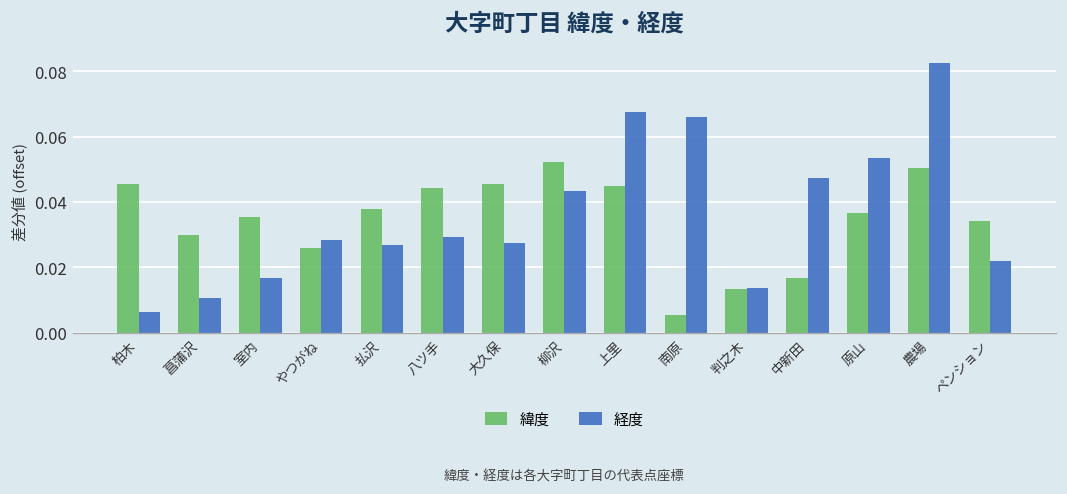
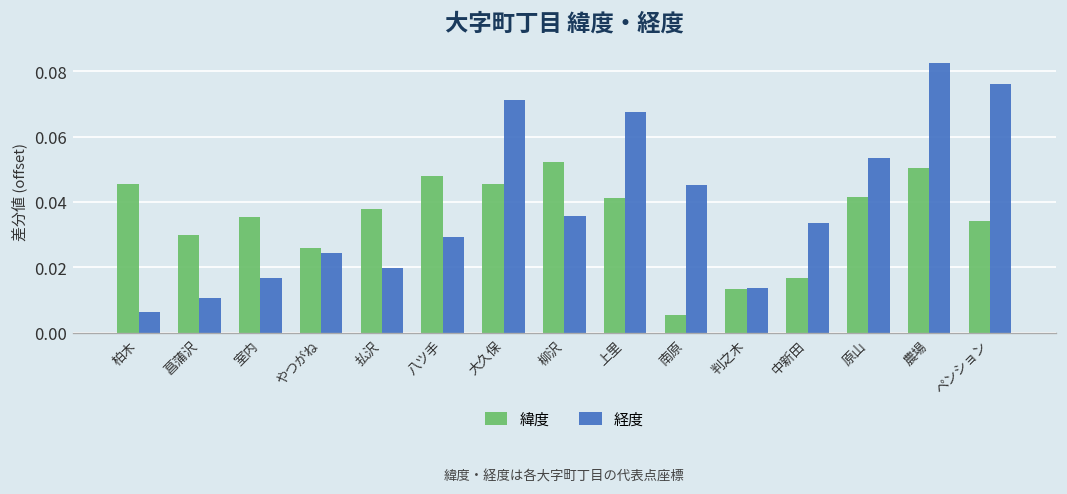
  {
    "緯度": {
      "柏木": 0.045,
      "菖蒲沢": 0.030,
      "室内": 0.035,
      "やつがね": 0.026,
      "払沢": 0.038,
-     "八ツ手": 0.044,
+     "八ツ手": 0.048,
      "大久保": 0.046,
      "柳沢": 0.052,
-     "上里": 0.045,
+     "上里": 0.041,
      "南原": 0.005,
      "判之木": 0.013,
      "中新田": 0.017,
-     "原山": 0.036,
+     "原山": 0.042,
      "農場": 0.050,
      "ペンション": 0.034
    },
    "経度": {
      "柏木": 0.006,
      "菖蒲沢": 0.011,
      "室内": 0.017,
-     "やつがね": 0.028,
-     "払沢": 0.027,
+     "やつがね": 0.024,
+     "払沢": 0.020,
      "八ツ手": 0.029,
-     "大久保": 0.027,
-     "柳沢": 0.043,
+     "大久保": 0.071,
+     "柳沢": 0.036,
      "上里": 0.067,
-     "南原": 0.066,
+     "南原": 0.045,
      "判之木": 0.014,
-     "中新田": 0.047,
+     "中新田": 0.034,
      "原山": 0.053,
      "農場": 0.082,
-     "ペンション": 0.022
+     "ペンション": 0.076
    }
  }
